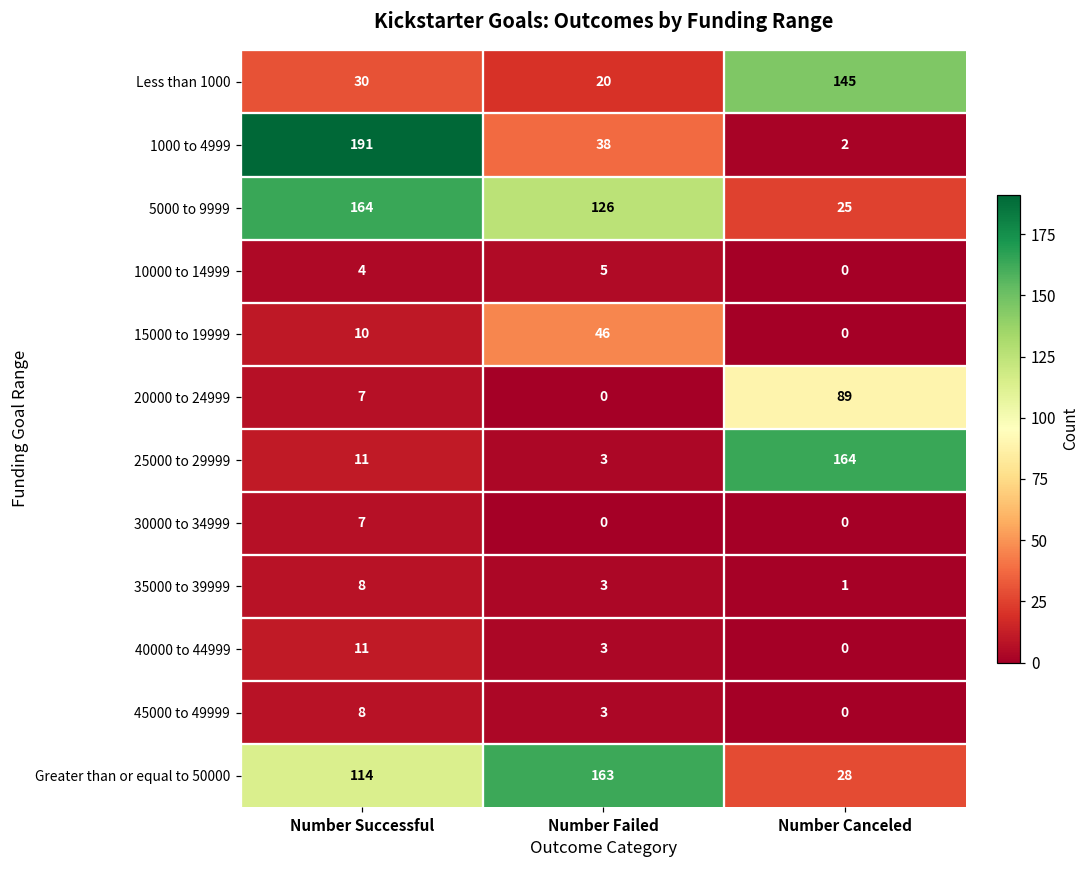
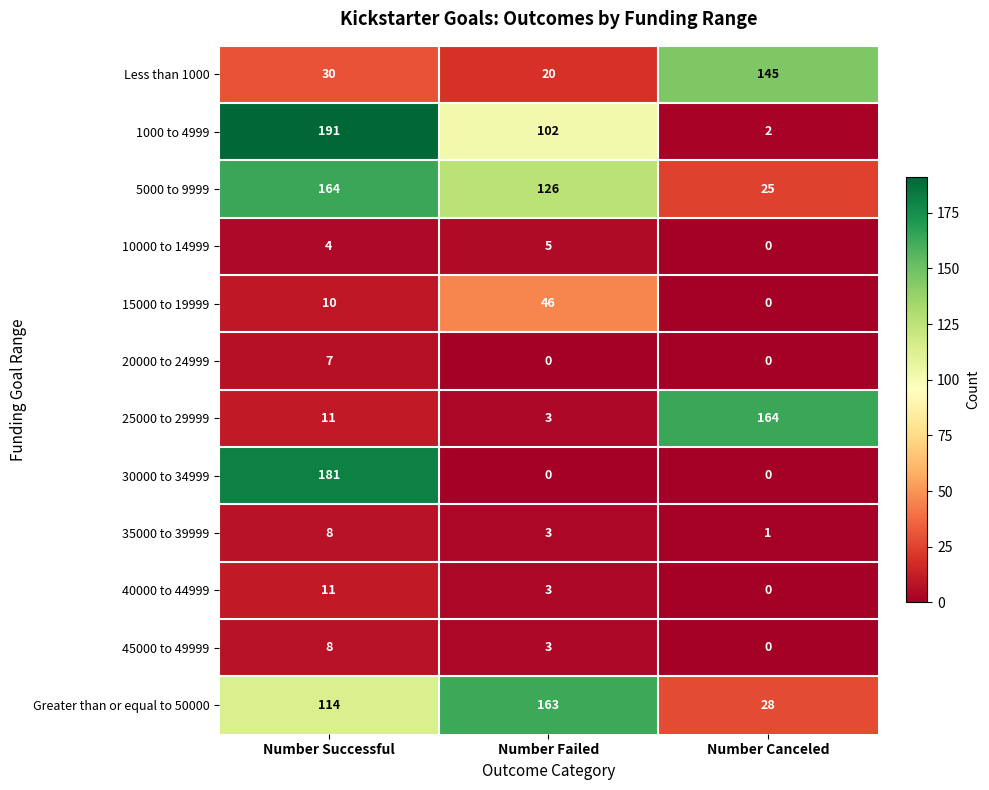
  {
    "Less than 1000": {
      "Number Successful": 30,
      "Number Failed": 20,
      "Number Canceled": 145
    },
    "1000 to 4999": {
      "Number Successful": 191,
-     "Number Failed": 38,
+     "Number Failed": 102,
      "Number Canceled": 2
    },
    "5000 to 9999": {
      "Number Successful": 164,
      "Number Failed": 126,
      "Number Canceled": 25
    },
    "10000 to 14999": {
      "Number Successful": 4,
      "Number Failed": 5,
      "Number Canceled": 0
    },
    "15000 to 19999": {
      "Number Successful": 10,
      "Number Failed": 46,
      "Number Canceled": 0
    },
    "20000 to 24999": {
      "Number Successful": 7,
      "Number Failed": 0,
-     "Number Canceled": 89
+     "Number Canceled": 0
    },
    "25000 to 29999": {
      "Number Successful": 11,
      "Number Failed": 3,
      "Number Canceled": 164
    },
    "30000 to 34999": {
-     "Number Successful": 7,
+     "Number Successful": 181,
      "Number Failed": 0,
      "Number Canceled": 0
    },
    "35000 to 39999": {
      "Number Successful": 8,
      "Number Failed": 3,
      "Number Canceled": 1
    },
    "40000 to 44999": {
      "Number Successful": 11,
      "Number Failed": 3,
      "Number Canceled": 0
    },
    "45000 to 49999": {
      "Number Successful": 8,
      "Number Failed": 3,
      "Number Canceled": 0
    },
    "Greater than or equal to 50000": {
      "Number Successful": 114,
      "Number Failed": 163,
      "Number Canceled": 28
    }
  }
